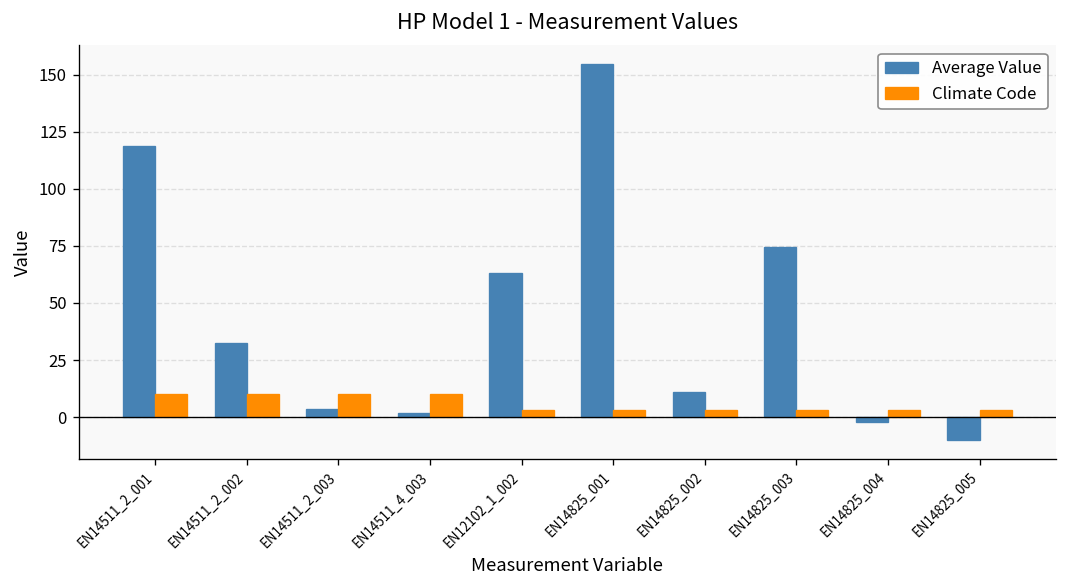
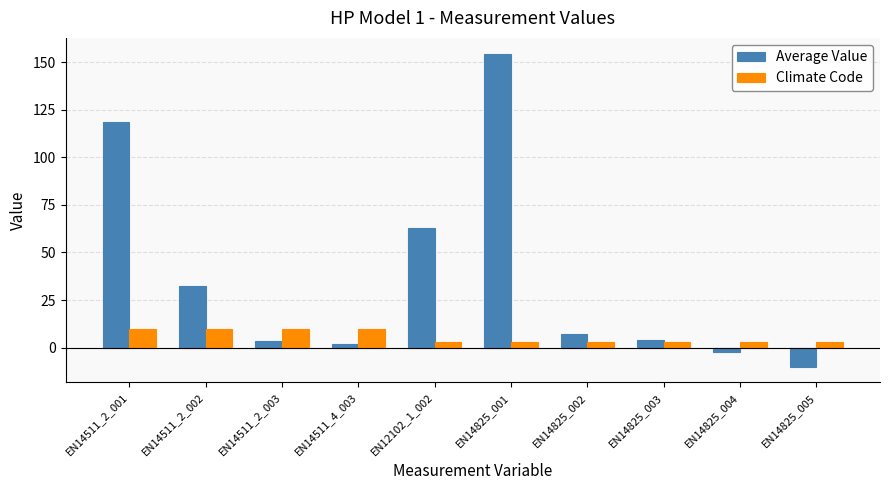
  {
    "Average Value": {
      "EN14511_2_001": 119,
      "EN14511_2_002": 32,
      "EN14511_2_003": 4,
      "EN14511_4_003": 2,
      "EN12102_1_002": 63,
      "EN14825_001": 155,
-     "EN14825_002": 11,
-     "EN14825_003": 75,
+     "EN14825_002": 7,
+     "EN14825_003": 4,
      "EN14825_004": -2,
      "EN14825_005": -10
    },
    "Climate Code": {
      "EN14511_2_001": 10,
      "EN14511_2_002": 10,
      "EN14511_2_003": 10,
      "EN14511_4_003": 10,
      "EN12102_1_002": 3,
      "EN14825_001": 3,
      "EN14825_002": 3,
      "EN14825_003": 3,
      "EN14825_004": 3,
      "EN14825_005": 3
    }
  }
